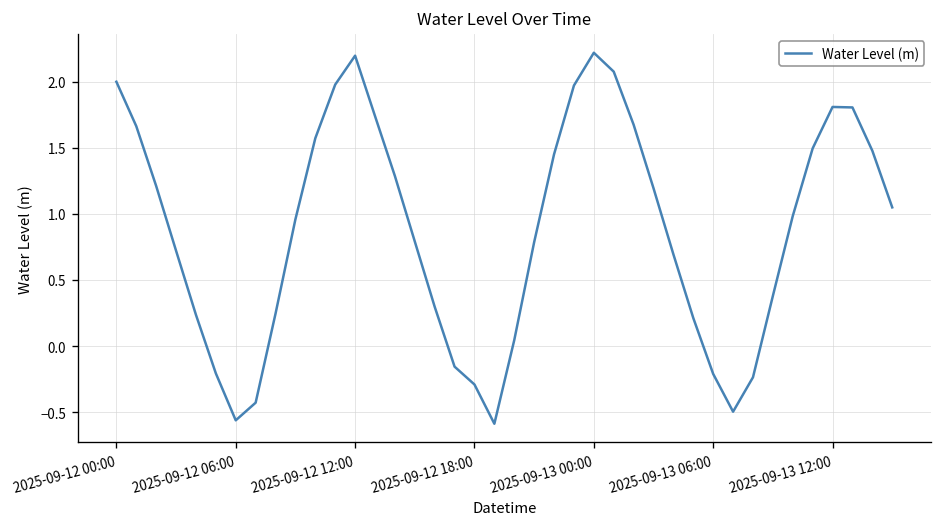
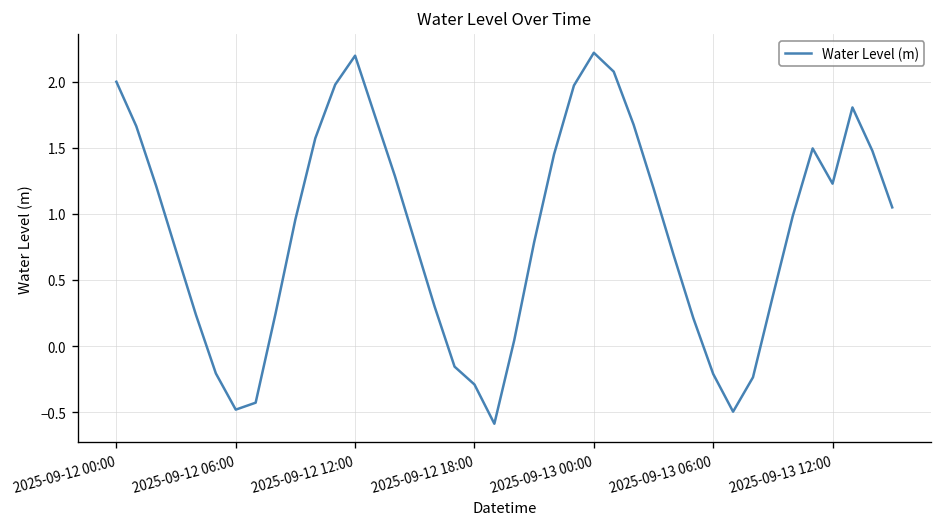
  {
    "2025-09-12 00:00": 2.00,
-   "2025-09-12 06:00": -0.56,
+   "2025-09-12 06:00": -0.48,
    "2025-09-12 12:00": 2.20,
    "2025-09-12 18:00": -0.29,
    "2025-09-13 00:00": 2.22,
    "2025-09-13 06:00": -0.21,
-   "2025-09-13 12:00": 1.81
+   "2025-09-13 12:00": 1.23
  }
